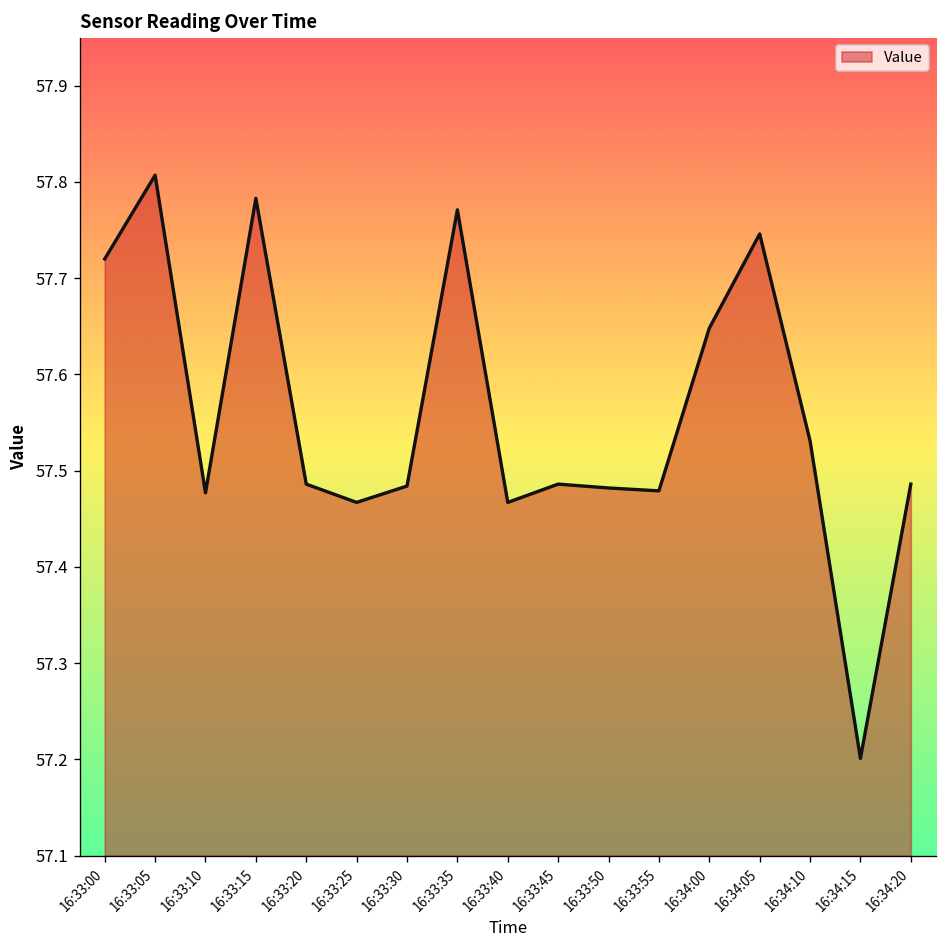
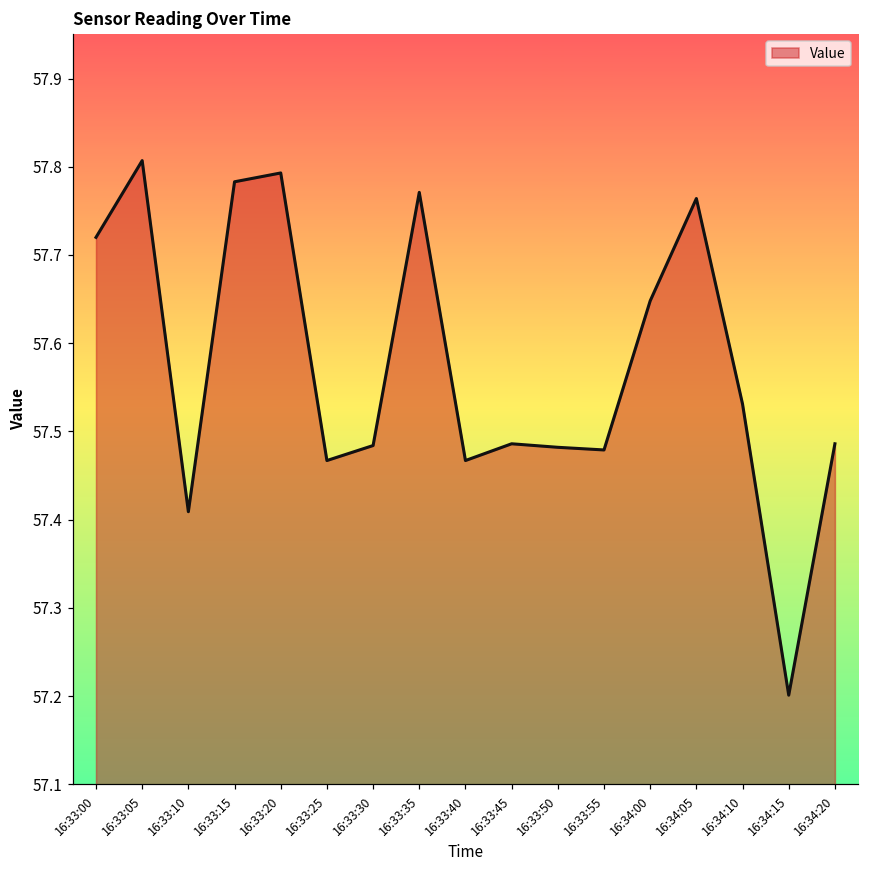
  {
    "16:33:00": 57.72,
    "16:33:05": 57.81,
-   "16:33:10": 57.48,
+   "16:33:10": 57.41,
    "16:33:15": 57.78,
-   "16:33:20": 57.49,
+   "16:33:20": 57.79,
    "16:33:25": 57.47,
    "16:33:30": 57.48,
    "16:33:35": 57.77,
    "16:33:40": 57.47,
    "16:33:45": 57.49,
    "16:33:50": 57.48,
    "16:33:55": 57.48,
    "16:34:00": 57.65,
-   "16:34:05": 57.75,
+   "16:34:05": 57.76,
    "16:34:10": 57.53,
    "16:34:15": 57.20,
    "16:34:20": 57.49
  }
